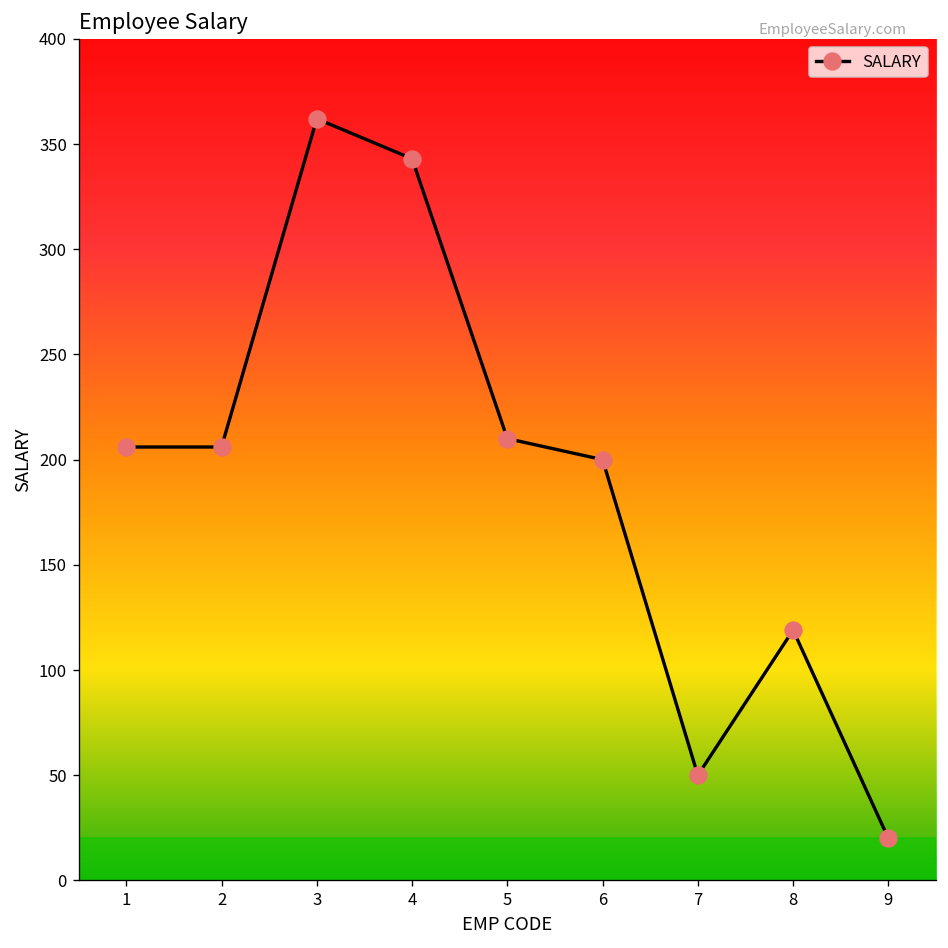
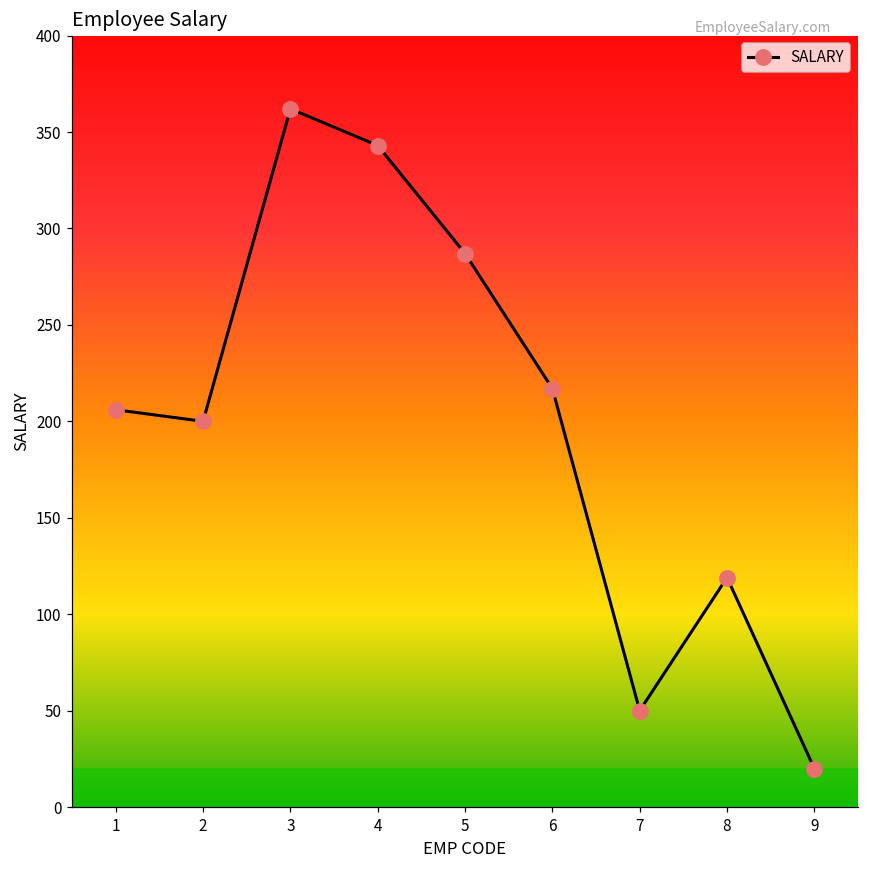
  {
    "1": 206,
-   "2": 206,
+   "2": 200,
    "3": 362,
    "4": 343,
-   "5": 210,
-   "6": 200,
+   "5": 287,
+   "6": 217,
    "7": 50,
    "8": 119
  }
